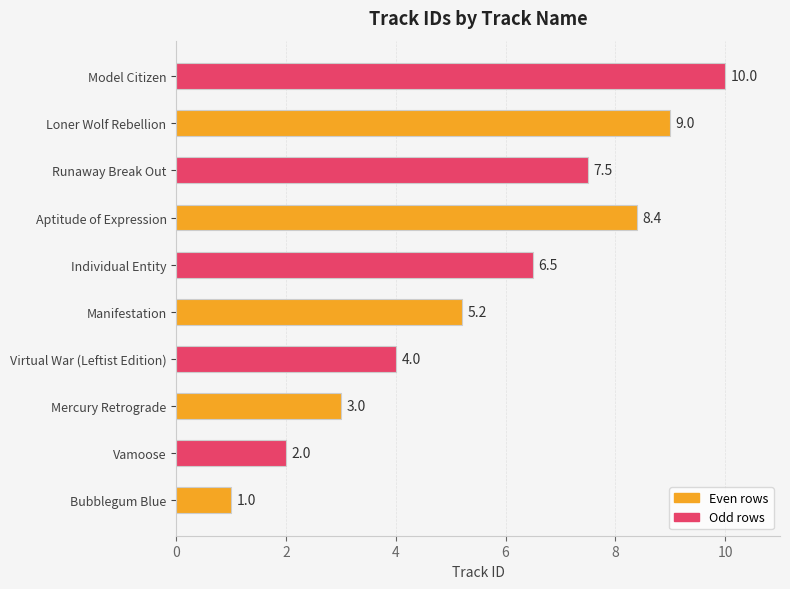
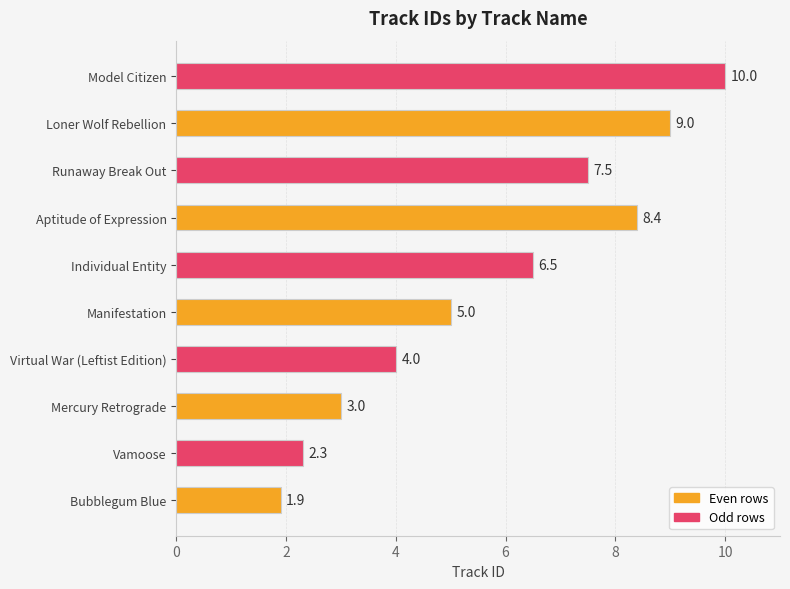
  {
    "Model Citizen": 10.0,
    "Loner Wolf Rebellion": 9.0,
    "Runaway Break Out": 7.5,
    "Aptitude of Expression": 8.4,
    "Individual Entity": 6.5,
-   "Manifestation": 5.2,
+   "Manifestation": 5.0,
    "Virtual War (Leftist Edition)": 4.0,
    "Mercury Retrograde": 3.0,
-   "Vamoose": 2.0,
-   "Bubblegum Blue": 1.0
+   "Vamoose": 2.3,
+   "Bubblegum Blue": 1.9
  }
